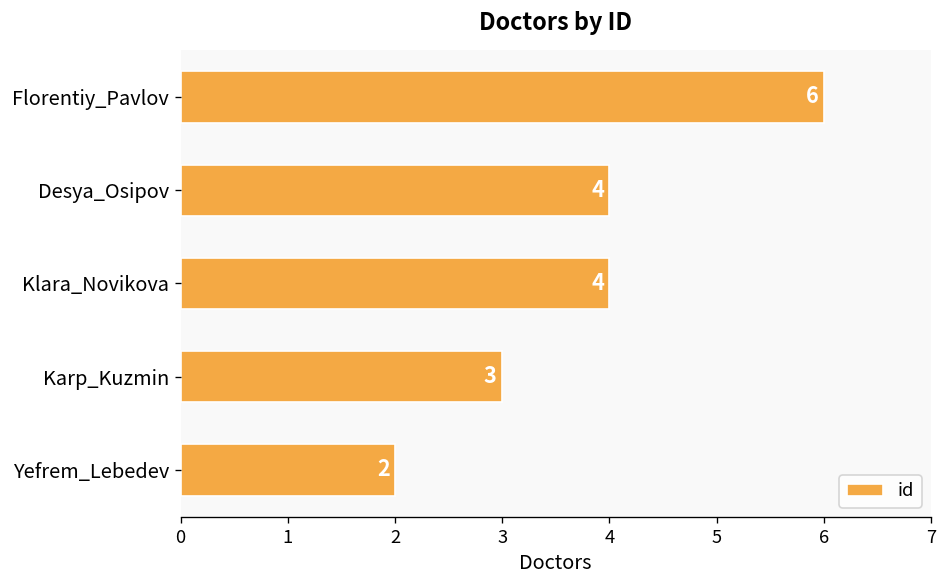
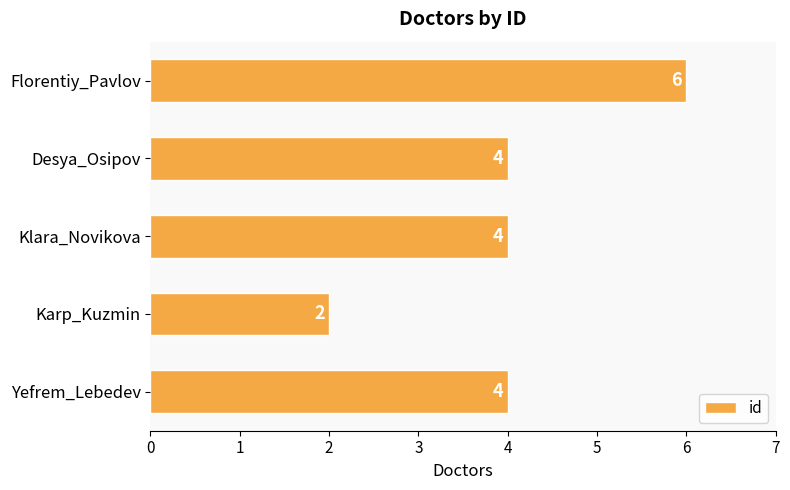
  {
    "Florentiy_Pavlov": 6,
    "Desya_Osipov": 4,
    "Klara_Novikova": 4,
-   "Karp_Kuzmin": 3,
-   "Yefrem_Lebedev": 2
+   "Karp_Kuzmin": 2,
+   "Yefrem_Lebedev": 4
  }
